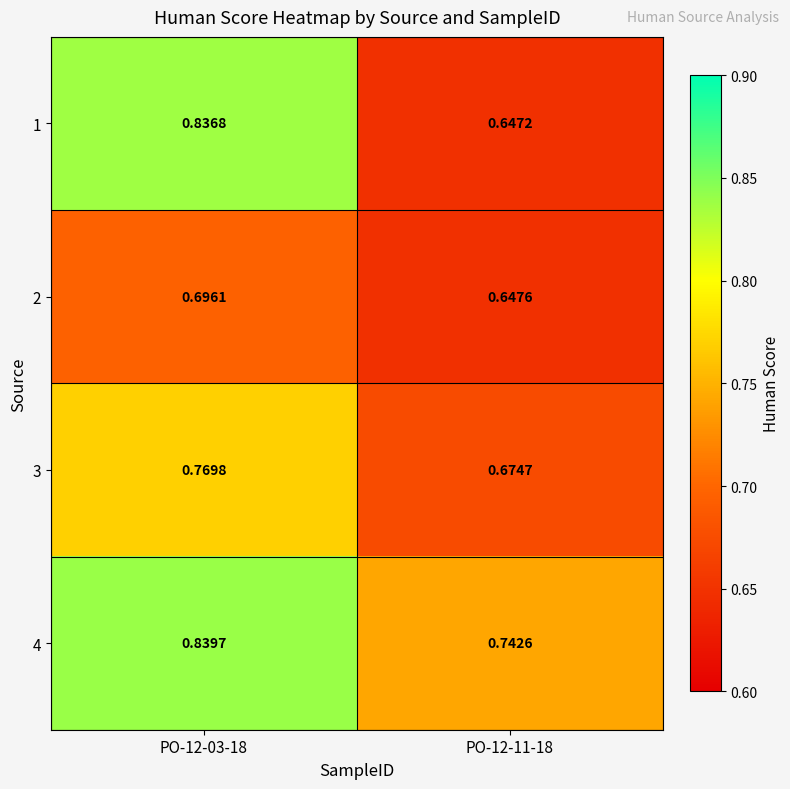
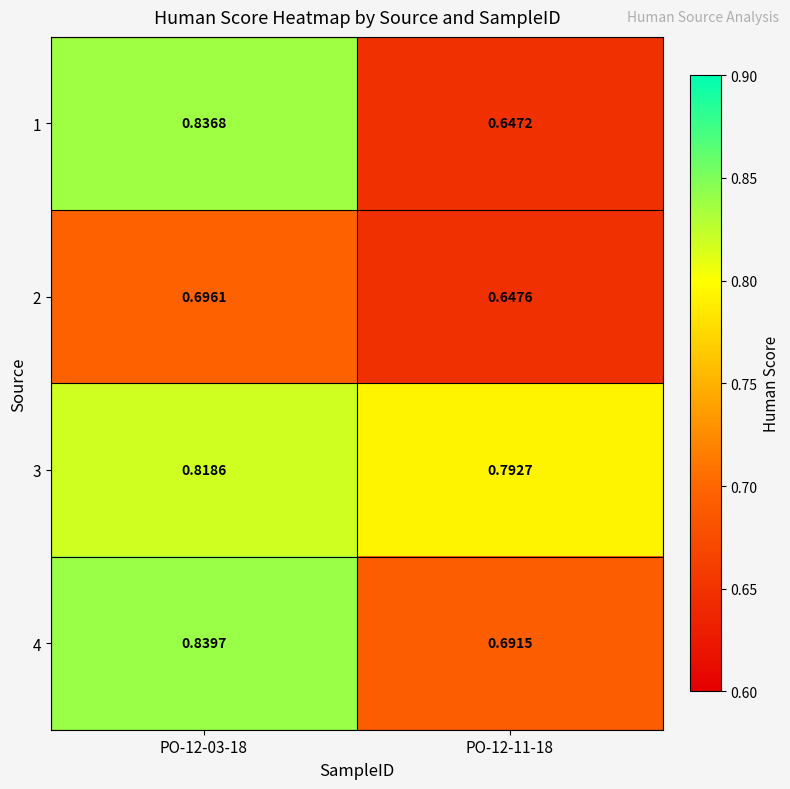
  {
    "1": {
      "PO-12-03-18": 0.8368,
      "PO-12-11-18": 0.6472
    },
    "2": {
      "PO-12-03-18": 0.6961,
      "PO-12-11-18": 0.6476
    },
    "3": {
-     "PO-12-03-18": 0.7698,
-     "PO-12-11-18": 0.6747
+     "PO-12-03-18": 0.8186,
+     "PO-12-11-18": 0.7927
    },
    "4": {
      "PO-12-03-18": 0.8397,
-     "PO-12-11-18": 0.7426
+     "PO-12-11-18": 0.6915
    }
  }
